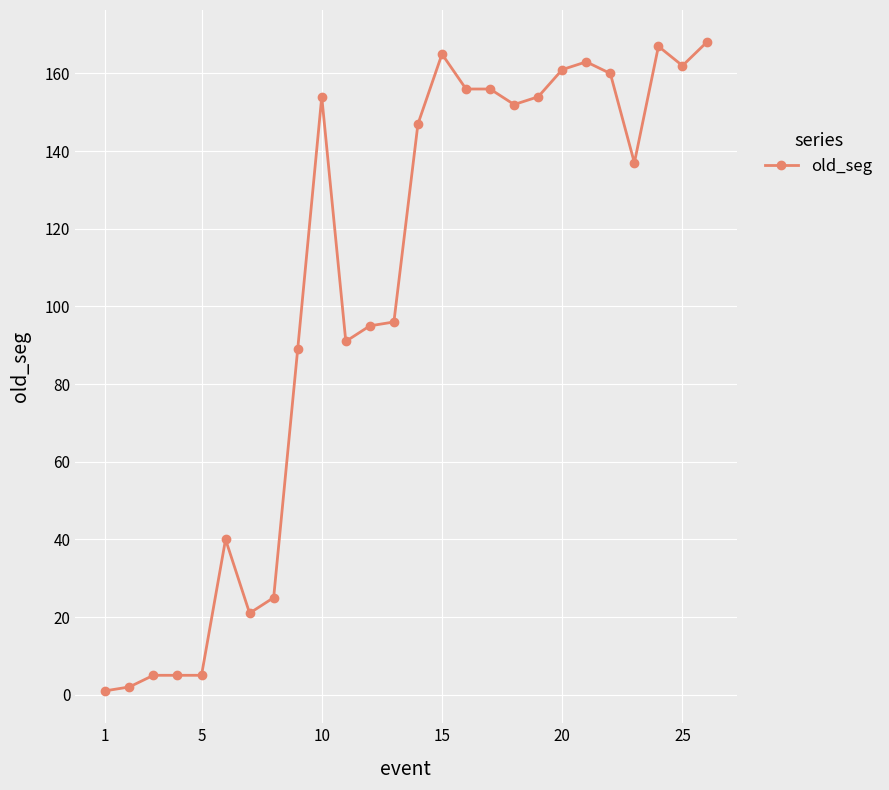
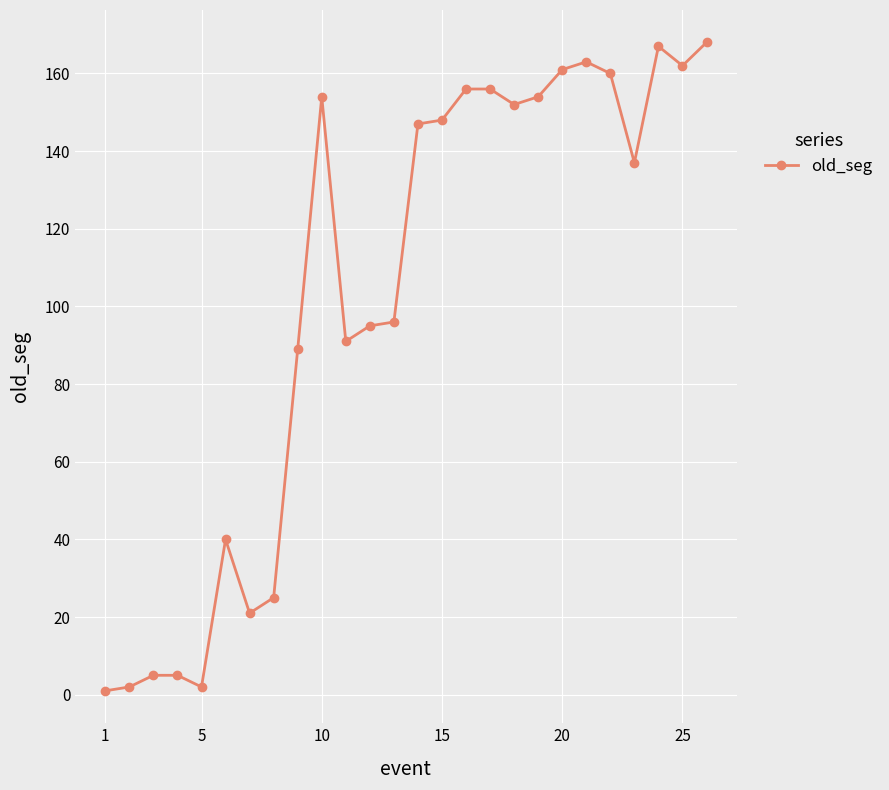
  {
    "1": 1,
-   "5": 5,
+   "5": 2,
    "10": 154,
-   "15": 165,
+   "15": 148,
    "20": 161,
    "25": 162
  }
